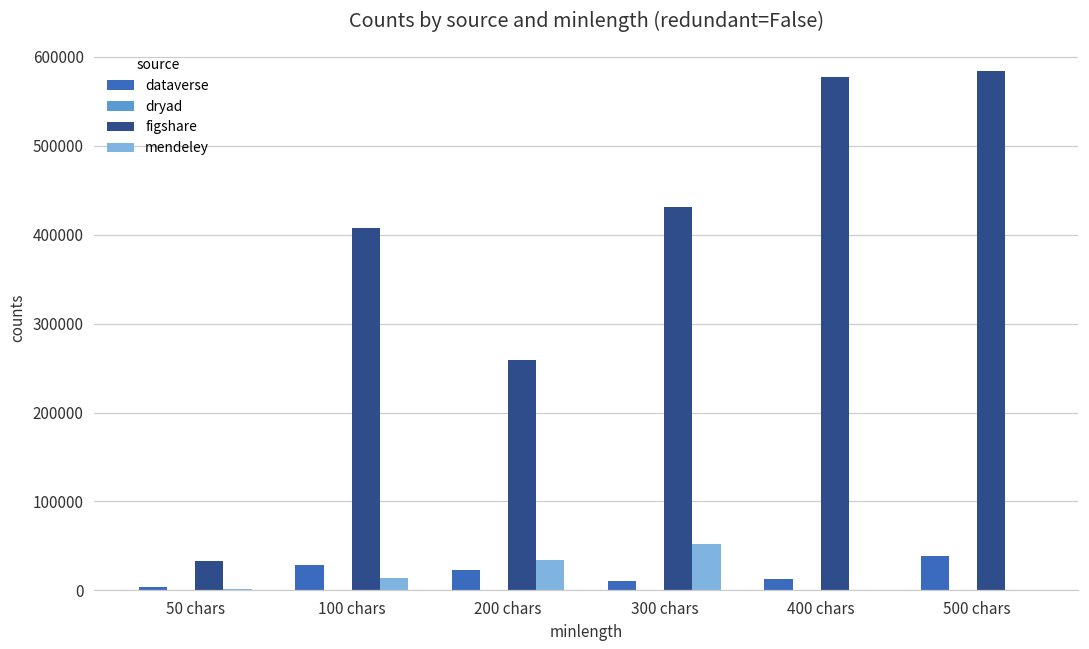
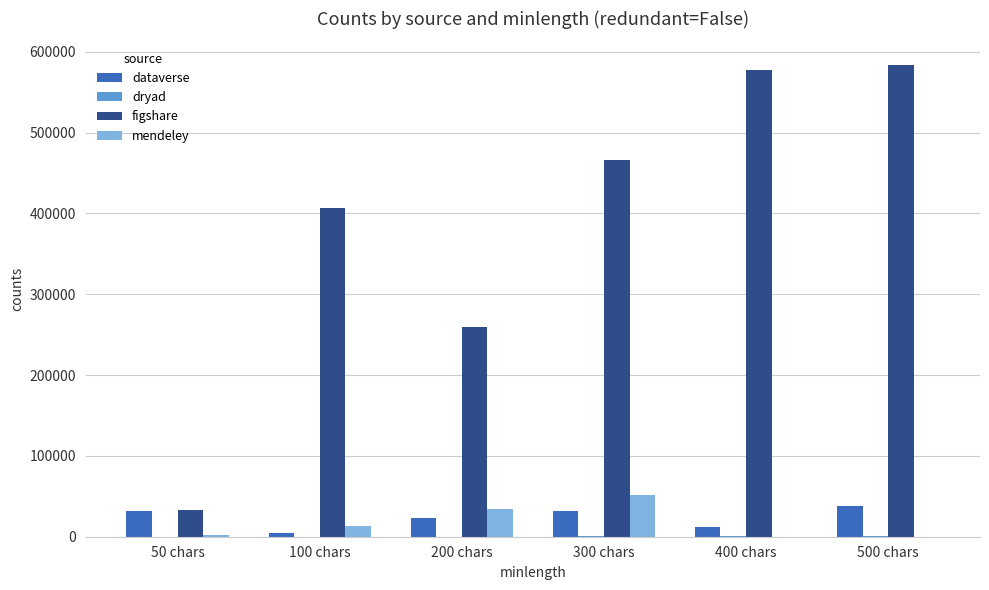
  {
    "dataverse": {
-     "50 chars": 0,
-     "100 chars": 30000,
+     "50 chars": 30000,
+     "100 chars": 0,
      "200 chars": 20000,
-     "300 chars": 10000,
+     "300 chars": 30000,
      "400 chars": 10000,
      "500 chars": 40000
    },
    "figshare": {
      "50 chars": 30000,
      "100 chars": 410000,
      "200 chars": 260000,
-     "300 chars": 430000,
+     "300 chars": 470000,
      "400 chars": 580000,
      "500 chars": 580000
    }
  }
